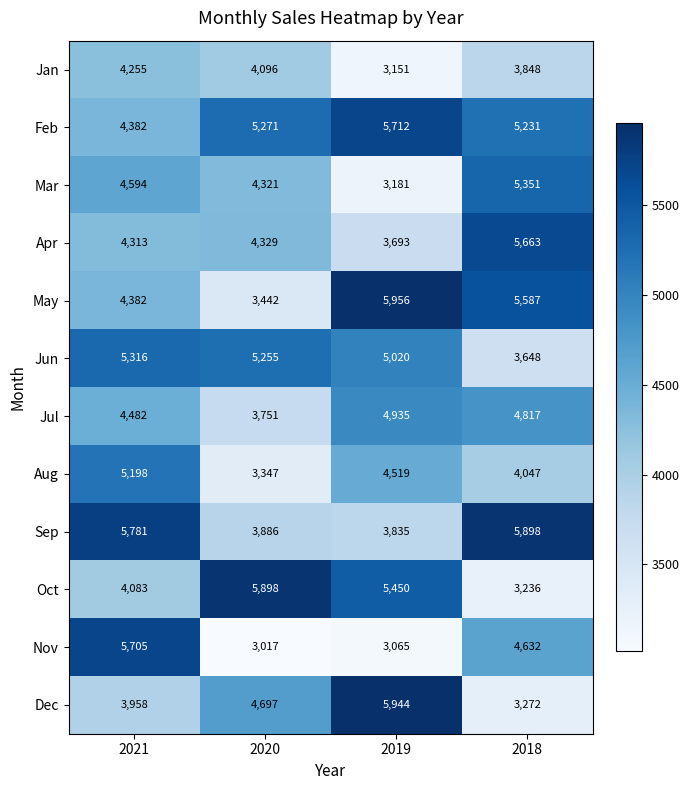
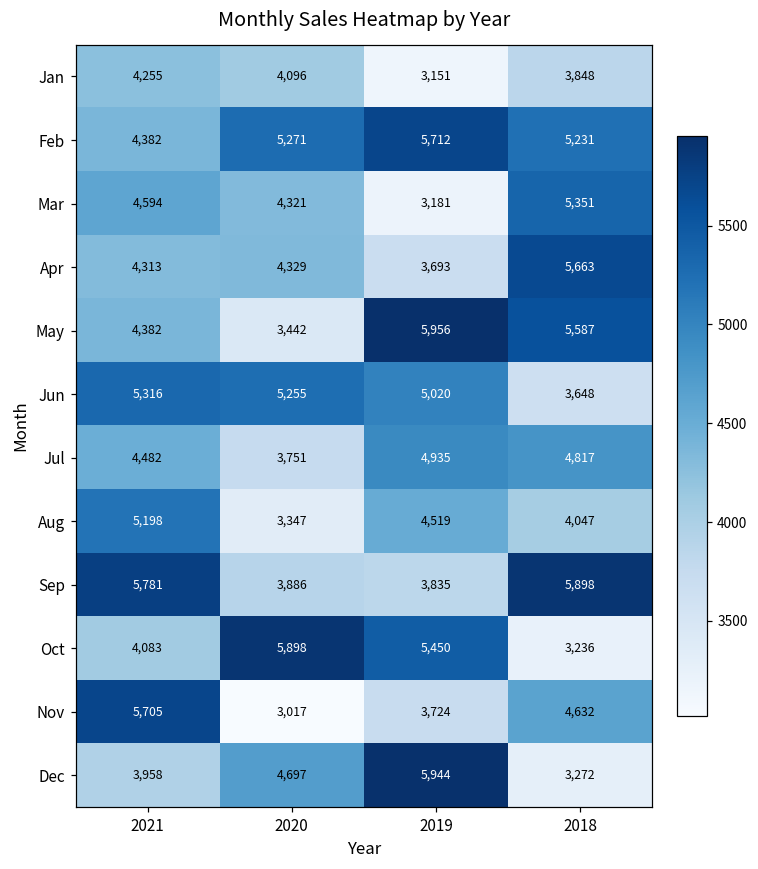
  {
    "Jan": {
      "2021": "4,255",
      "2020": "4,096",
      "2019": "3,151",
      "2018": "3,848"
    },
    "Feb": {
      "2021": "4,382",
      "2020": "5,271",
      "2019": "5,712",
      "2018": "5,231"
    },
    "Mar": {
      "2021": "4,594",
      "2020": "4,321",
      "2019": "3,181",
      "2018": "5,351"
    },
    "Apr": {
      "2021": "4,313",
      "2020": "4,329",
      "2019": "3,693",
      "2018": "5,663"
    },
    "May": {
      "2021": "4,382",
      "2020": "3,442",
      "2019": "5,956",
      "2018": "5,587"
    },
    "Jun": {
      "2021": "5,316",
      "2020": "5,255",
      "2019": "5,020",
      "2018": "3,648"
    },
    "Jul": {
      "2021": "4,482",
      "2020": "3,751",
      "2019": "4,935",
      "2018": "4,817"
    },
    "Aug": {
      "2021": "5,198",
      "2020": "3,347",
      "2019": "4,519",
      "2018": "4,047"
    },
    "Sep": {
      "2021": "5,781",
      "2020": "3,886",
      "2019": "3,835",
      "2018": "5,898"
    },
    "Oct": {
      "2021": "4,083",
      "2020": "5,898",
      "2019": "5,450",
      "2018": "3,236"
    },
    "Nov": {
      "2021": "5,705",
      "2020": "3,017",
-     "2019": "3,065",
+     "2019": "3,724",
      "2018": "4,632"
    },
    "Dec": {
      "2021": "3,958",
      "2020": "4,697",
      "2019": "5,944",
      "2018": "3,272"
    }
  }
